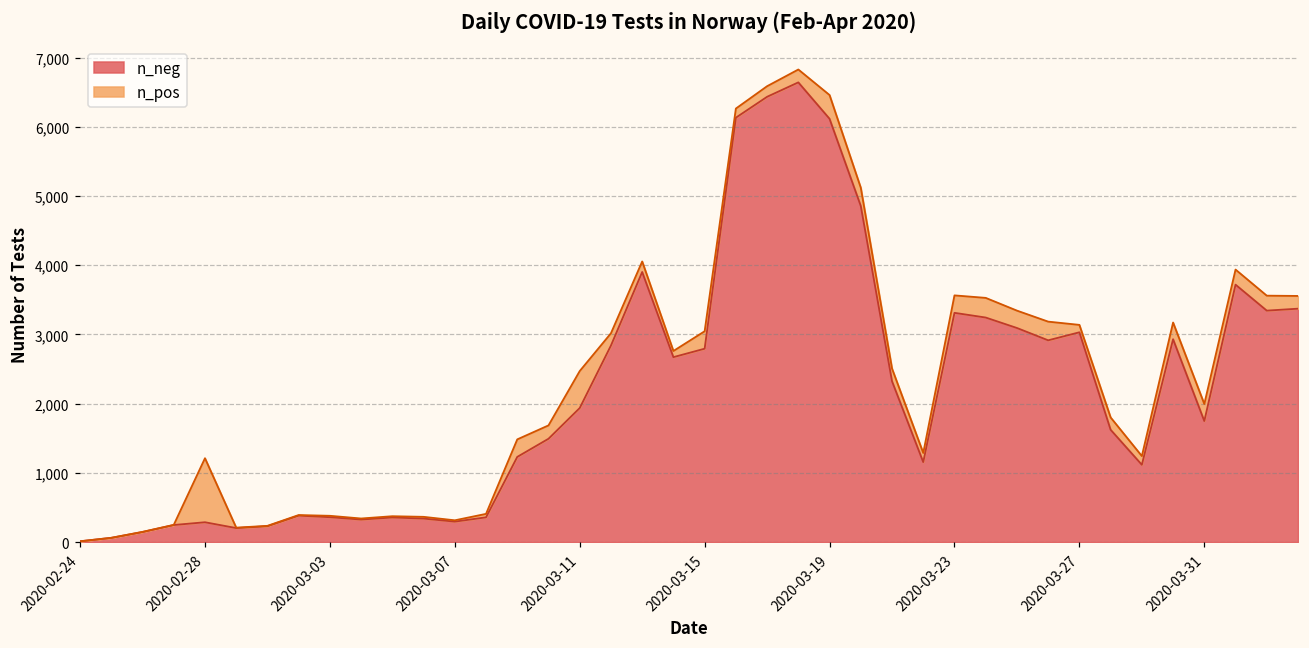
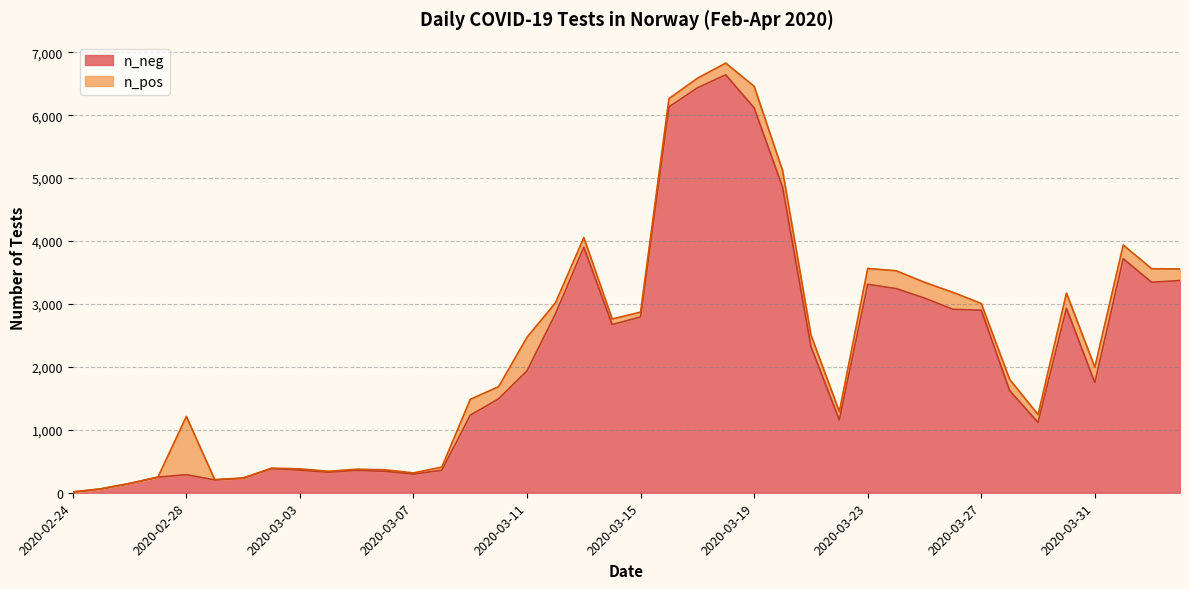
  {
    "n_neg": {
      "2020-02-28": "300",
      "2020-03-11": "1,900",
      "2020-03-15": "2,800",
      "2020-03-19": "6,100",
      "2020-03-23": "3,300",
-     "2020-03-27": "3,000",
+     "2020-03-27": "2,900",
      "2020-03-31": "1,700"
    },
    "n_pos": {
      "2020-02-28": "900",
      "2020-03-11": "500",
-     "2020-03-15": "300",
+     "2020-03-15": "100",
      "2020-03-19": "300",
      "2020-03-23": "300",
      "2020-03-27": "100",
      "2020-03-31": "200"
    }
  }
